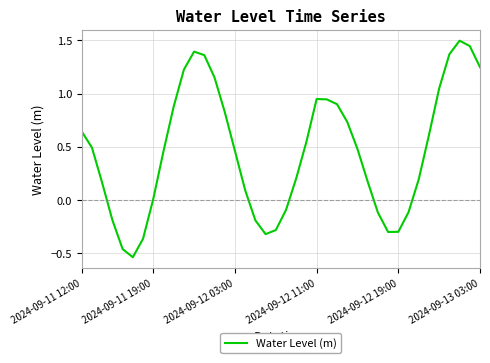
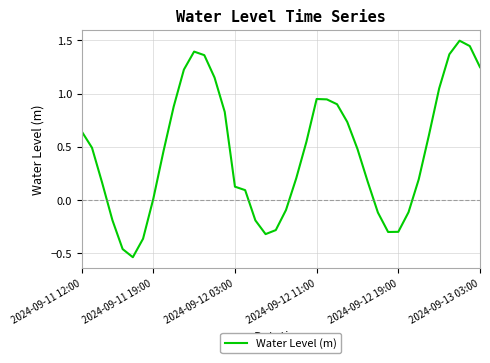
  {
    "2024-09-11 12:00": 0.64,
    "2024-09-11 19:00": 0.01,
-   "2024-09-12 03:00": 0.46,
+   "2024-09-12 03:00": 0.13,
    "2024-09-12 11:00": 0.95,
    "2024-09-12 19:00": -0.30,
    "2024-09-13 03:00": 1.25
  }
